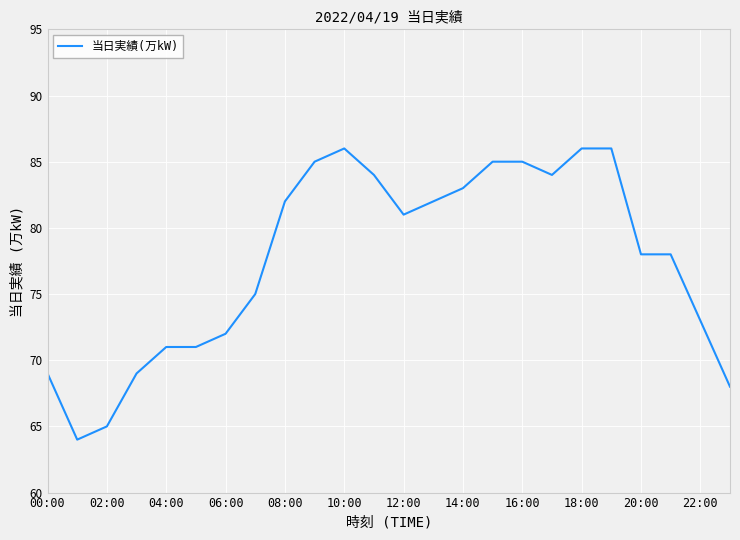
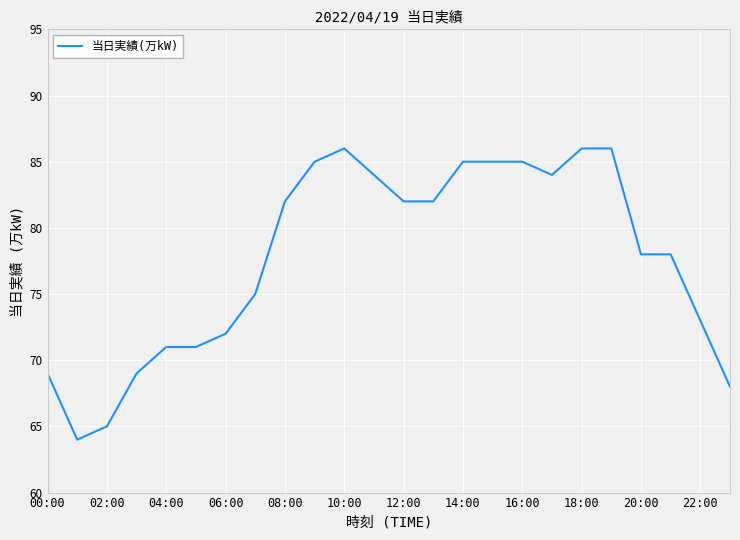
  {
    "00:00": 69,
    "02:00": 65,
    "04:00": 71,
    "06:00": 72,
    "08:00": 82,
    "10:00": 86,
-   "12:00": 81,
-   "14:00": 83,
+   "12:00": 82,
+   "14:00": 85,
    "16:00": 85,
    "18:00": 86,
    "20:00": 78,
    "22:00": 73
  }
